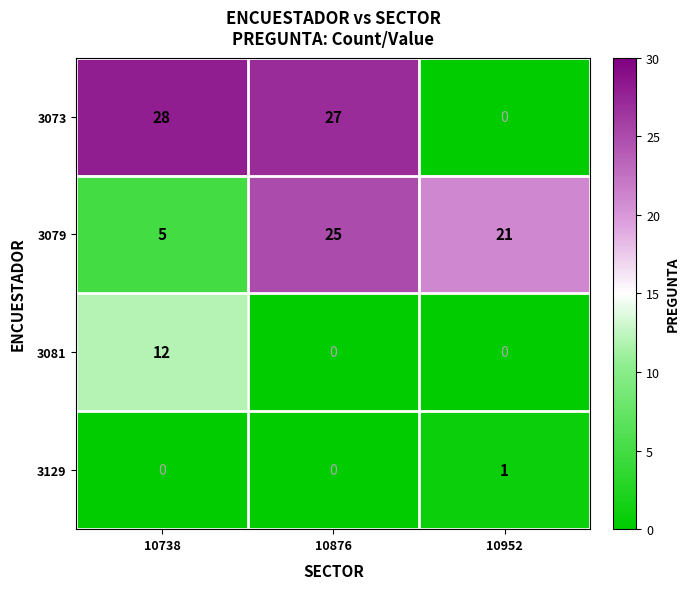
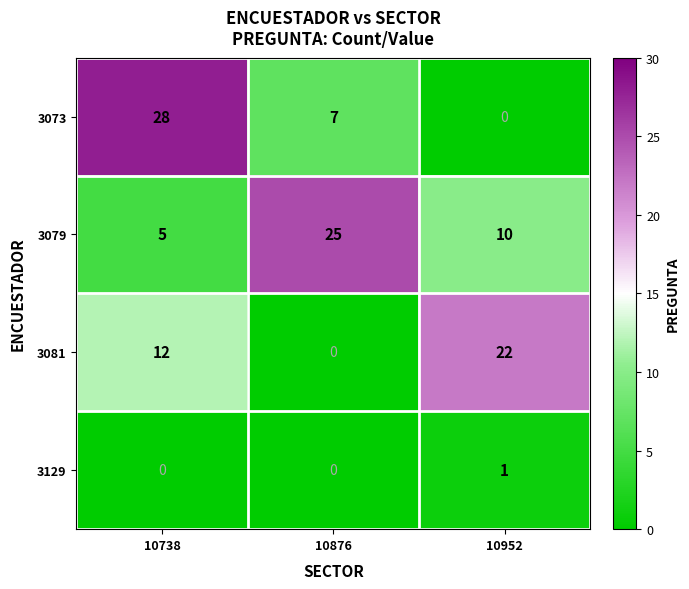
  {
    "3073": {
      "10738": 28,
-     "10876": 27,
+     "10876": 7,
      "10952": 0
    },
    "3079": {
      "10738": 5,
      "10876": 25,
-     "10952": 21
+     "10952": 10
    },
    "3081": {
      "10738": 12,
      "10876": 0,
-     "10952": 0
+     "10952": 22
    },
    "3129": {
      "10738": 0,
      "10876": 0,
      "10952": 1
    }
  }
